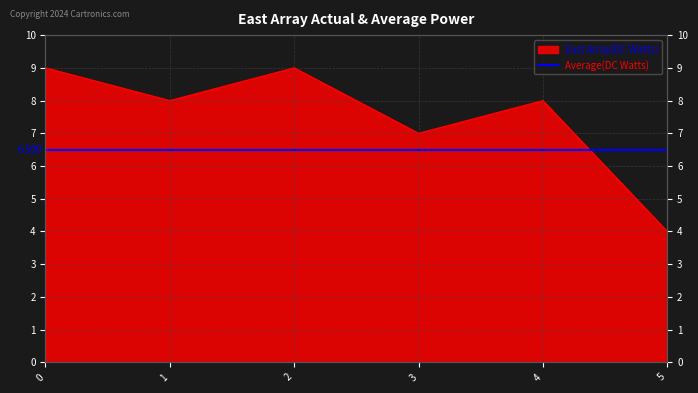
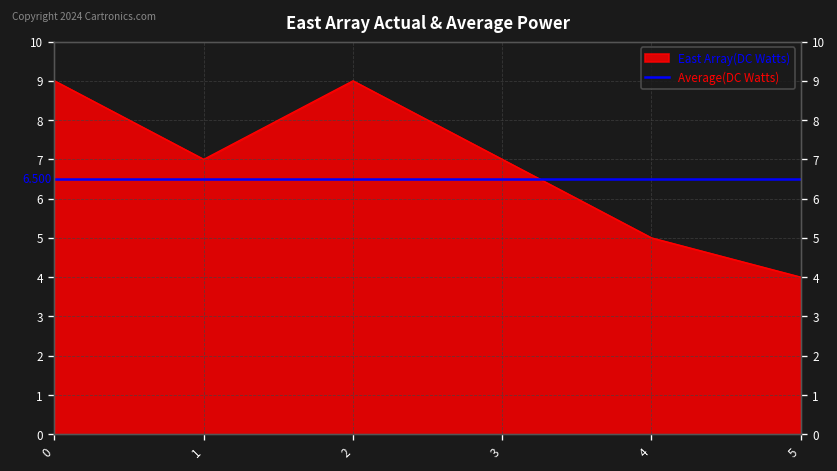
  {
    "0": 9,
-   "1": 8,
+   "1": 7,
    "2": 9,
    "3": 7,
-   "4": 8,
+   "4": 5,
    "5": 4
  }
